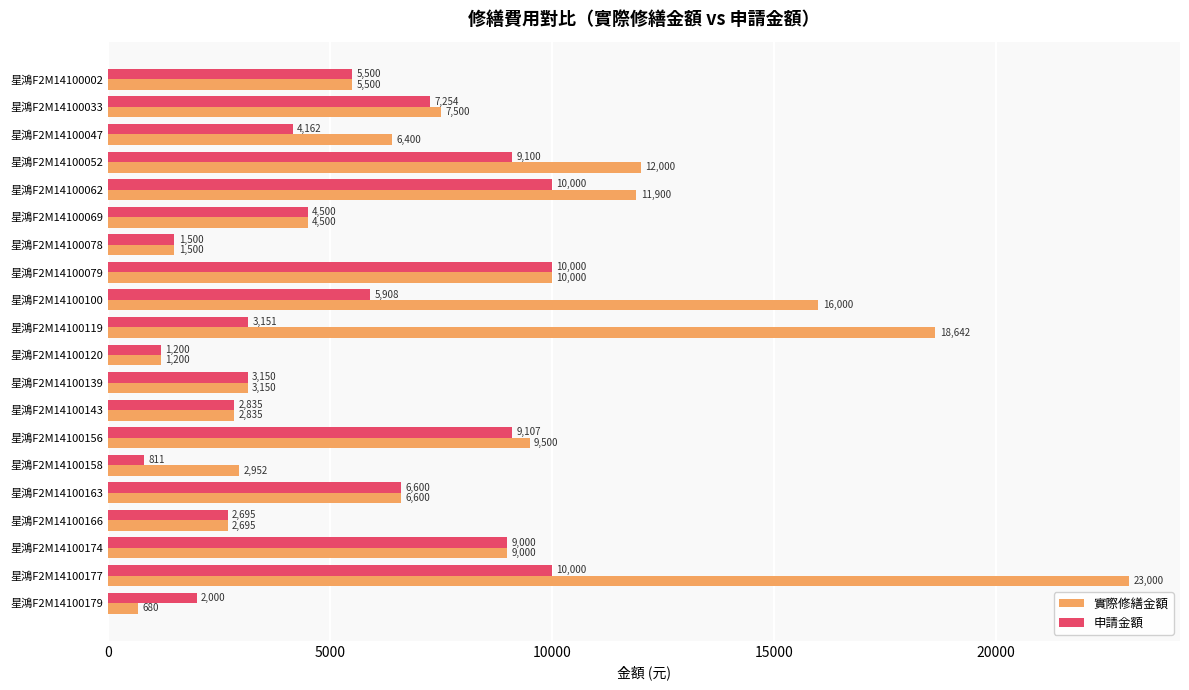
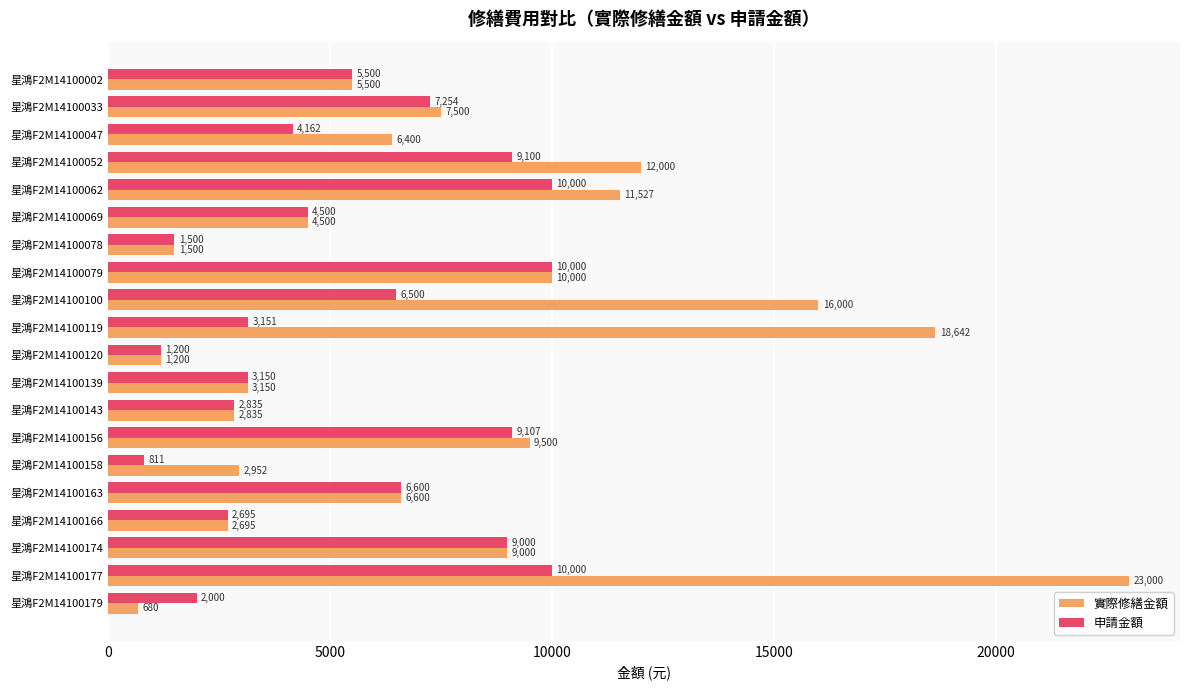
  {
    "實際修繕金額": {
      "星鴻F2M14100002": "5,500",
      "星鴻F2M14100033": "7,500",
      "星鴻F2M14100047": "6,400",
      "星鴻F2M14100052": "12,000",
-     "星鴻F2M14100062": "11,900",
+     "星鴻F2M14100062": "11,527",
      "星鴻F2M14100069": "4,500",
      "星鴻F2M14100078": "1,500",
      "星鴻F2M14100079": "10,000",
      "星鴻F2M14100100": "16,000",
      "星鴻F2M14100119": "18,642",
      "星鴻F2M14100120": "1,200",
      "星鴻F2M14100139": "3,150",
      "星鴻F2M14100143": "2,835",
      "星鴻F2M14100156": "9,500",
      "星鴻F2M14100158": "2,952",
      "星鴻F2M14100163": "6,600",
      "星鴻F2M14100166": "2,695",
      "星鴻F2M14100174": "9,000",
      "星鴻F2M14100177": "23,000",
      "星鴻F2M14100179": "680"
    },
    "申請金額": {
      "星鴻F2M14100002": "5,500",
      "星鴻F2M14100033": "7,254",
      "星鴻F2M14100047": "4,162",
      "星鴻F2M14100052": "9,100",
      "星鴻F2M14100062": "10,000",
      "星鴻F2M14100069": "4,500",
      "星鴻F2M14100078": "1,500",
      "星鴻F2M14100079": "10,000",
-     "星鴻F2M14100100": "5,908",
+     "星鴻F2M14100100": "6,500",
      "星鴻F2M14100119": "3,151",
      "星鴻F2M14100120": "1,200",
      "星鴻F2M14100139": "3,150",
      "星鴻F2M14100143": "2,835",
      "星鴻F2M14100156": "9,107",
      "星鴻F2M14100158": "811",
      "星鴻F2M14100163": "6,600",
      "星鴻F2M14100166": "2,695",
      "星鴻F2M14100174": "9,000",
      "星鴻F2M14100177": "10,000",
      "星鴻F2M14100179": "2,000"
    }
  }
